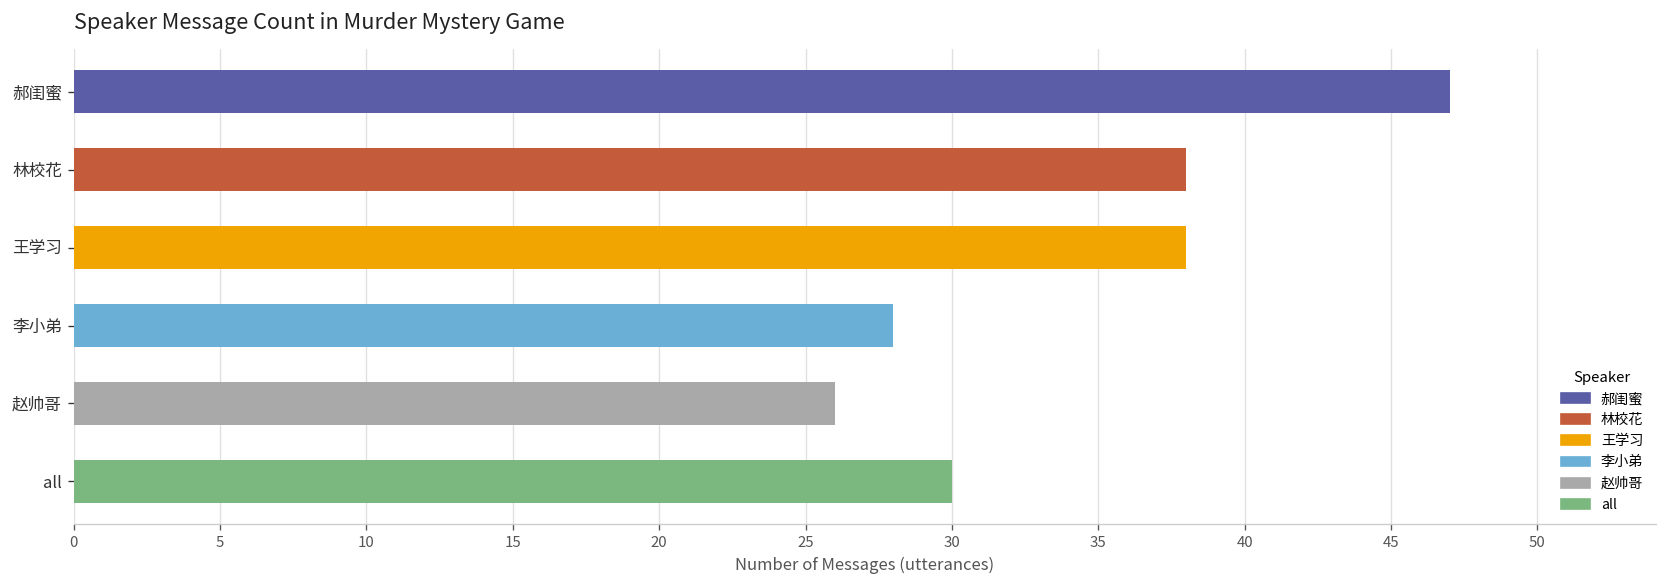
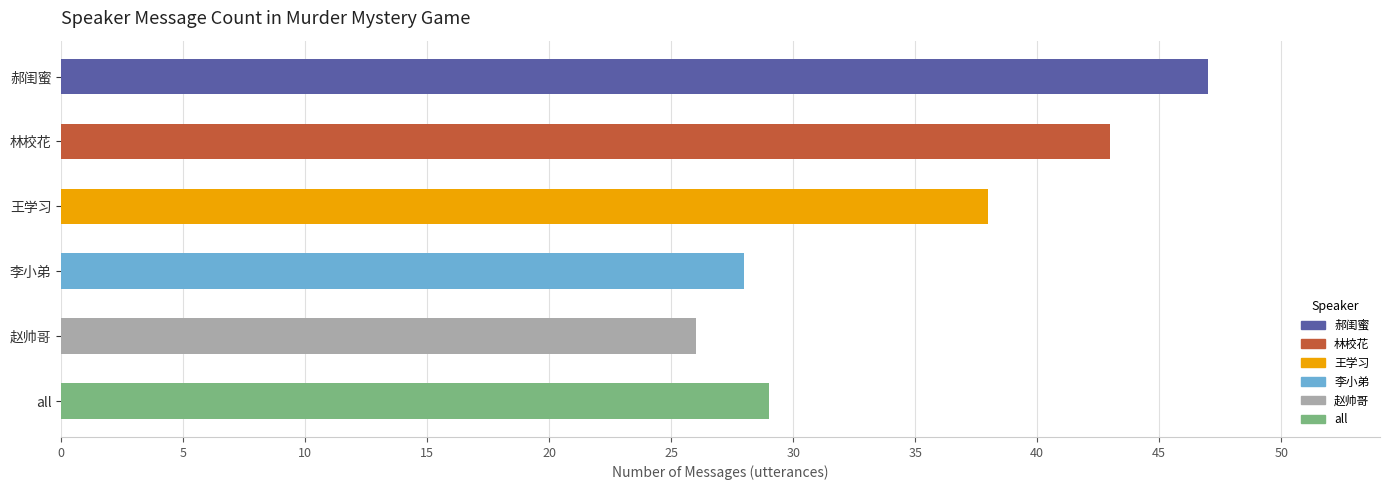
  {
    "郝闺蜜": 47,
-   "林校花": 38,
+   "林校花": 43,
    "王学习": 38,
    "李小弟": 28,
    "赵帅哥": 26,
-   "all": 30
+   "all": 29
  }
